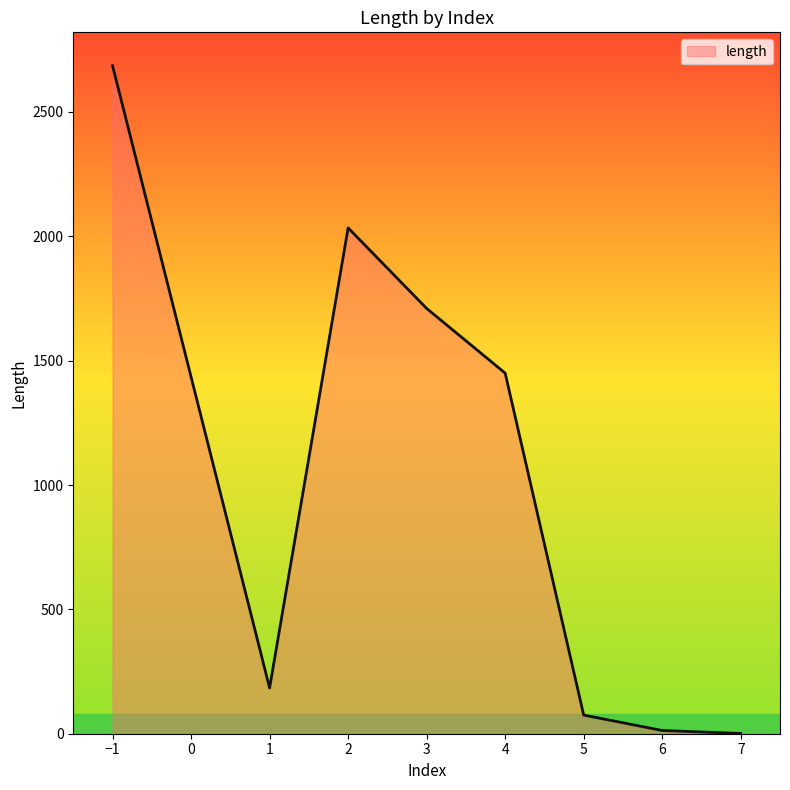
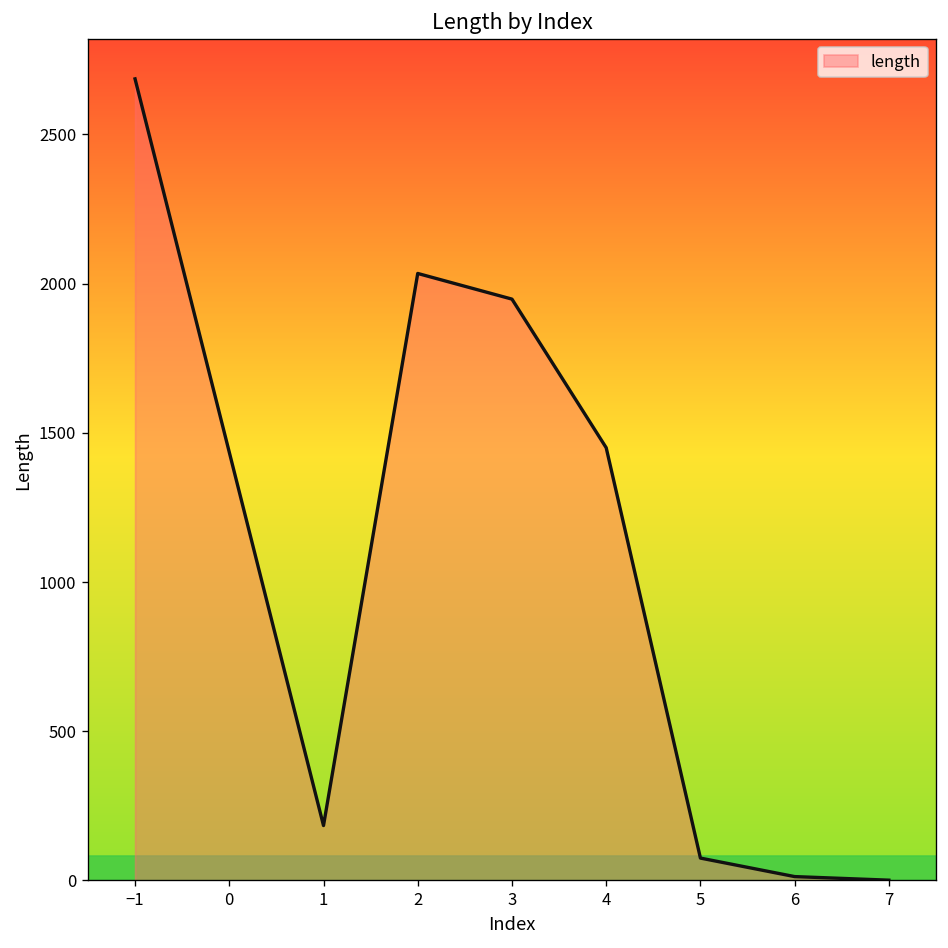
  {
    "−1": 2690,
    "1": 180,
    "2": 2030,
-   "3": 1710,
+   "3": 1950,
    "4": 1450
  }
